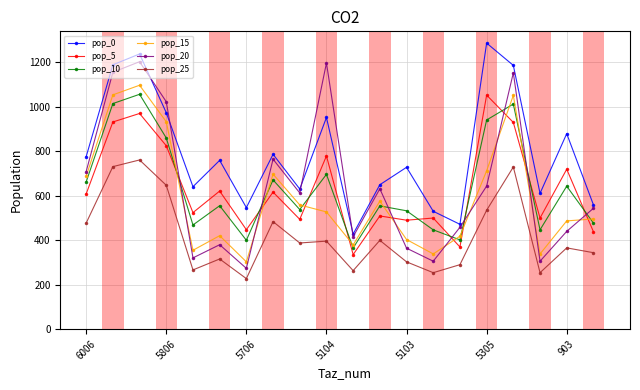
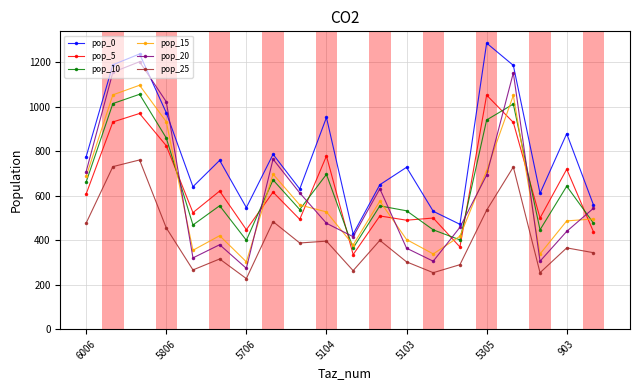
  {
    "pop_0": {
      "6006": 780,
      "5806": 970,
      "5706": 550,
      "5104": 950,
      "5103": 730,
      "5305": 1290,
      "903": 880
    },
    "pop_5": {
      "6006": 610,
      "5806": 820,
      "5706": 450,
      "5104": 780,
      "5103": 490,
      "5305": 1050,
      "903": 720
    },
    "pop_10": {
      "6006": 660,
      "5806": 860,
      "5706": 400,
      "5104": 700,
      "5103": 530,
      "5305": 940,
      "903": 640
    },
    "pop_15": {
      "6006": 690,
      "5806": 930,
      "5706": 300,
      "5104": 530,
      "5103": 400,
      "5305": 710,
      "903": 490
    },
    "pop_20": {
      "6006": 710,
      "5806": 1020,
      "5706": 270,
-     "5104": 1200,
+     "5104": 480,
      "5103": 360,
-     "5305": 640,
+     "5305": 690,
      "903": 440
    },
    "pop_25": {
      "6006": 480,
-     "5806": 650,
+     "5806": 460,
      "5706": 230,
      "5104": 400,
      "5103": 300,
      "5305": 530,
      "903": 370
    }
  }
